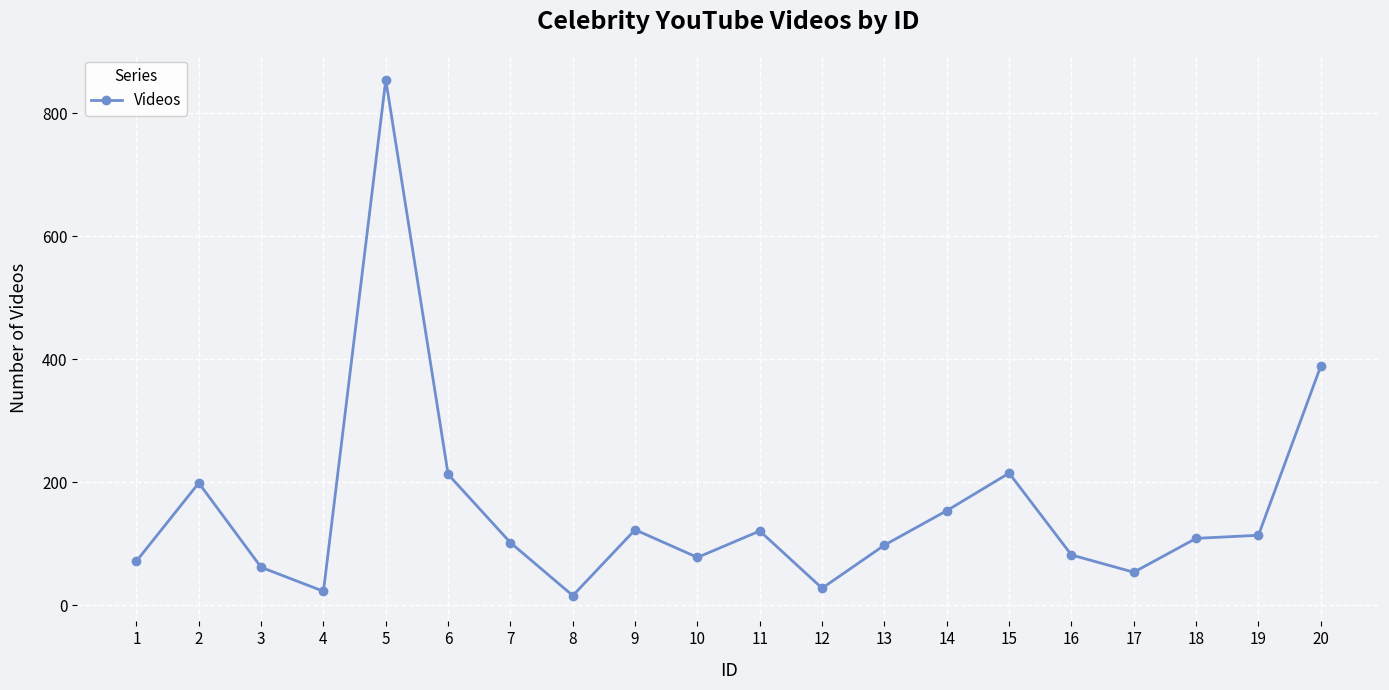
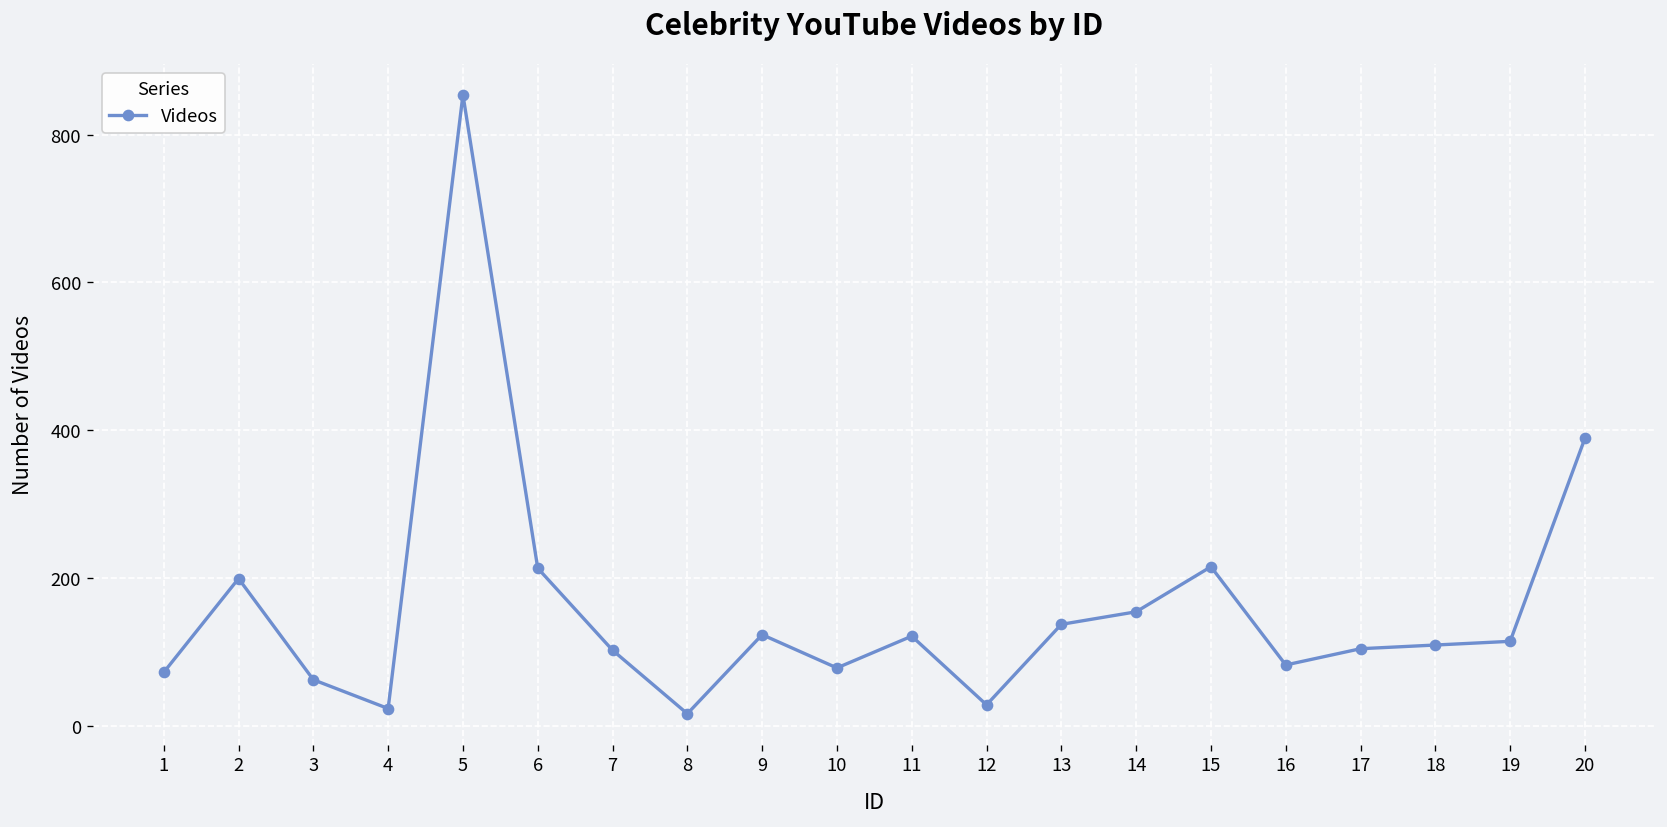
  {
    "1": 70,
    "2": 200,
    "3": 60,
    "4": 20,
    "5": 850,
    "6": 210,
    "7": 100,
    "8": 20,
    "9": 120,
    "10": 80,
    "11": 120,
    "12": 30,
-   "13": 100,
+   "13": 140,
    "14": 150,
    "15": 220,
    "16": 80,
-   "17": 50,
+   "17": 100,
    "18": 110,
    "19": 110,
    "20": 390
  }
